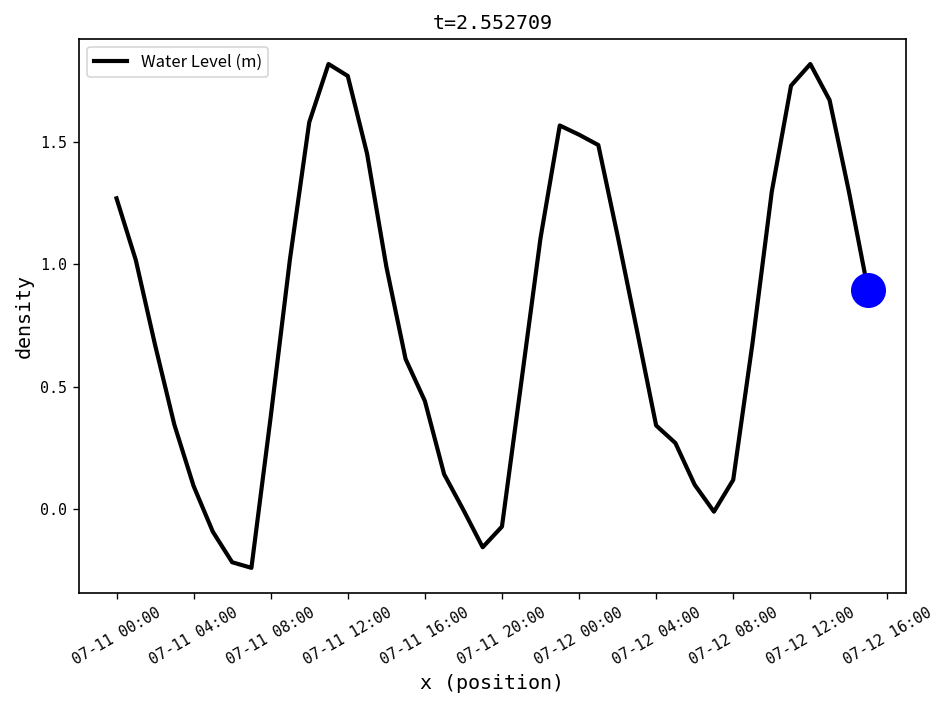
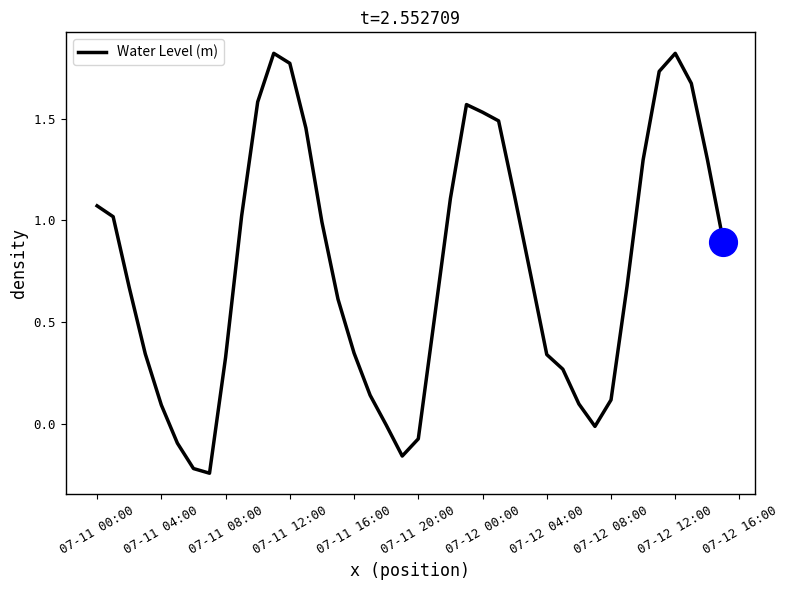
  {
    "Water Level (m)": {
-     "07-11 00:00": 1.27,
+     "07-11 00:00": 1.07,
      "07-11 04:00": 0.09,
-     "07-11 08:00": 0.38,
+     "07-11 08:00": 0.33,
      "07-11 12:00": 1.77,
-     "07-11 16:00": 0.44,
+     "07-11 16:00": 0.35,
      "07-11 20:00": -0.07,
      "07-12 00:00": 1.53,
      "07-12 04:00": 0.34,
      "07-12 08:00": 0.12,
      "07-12 12:00": 1.82
    }
  }
